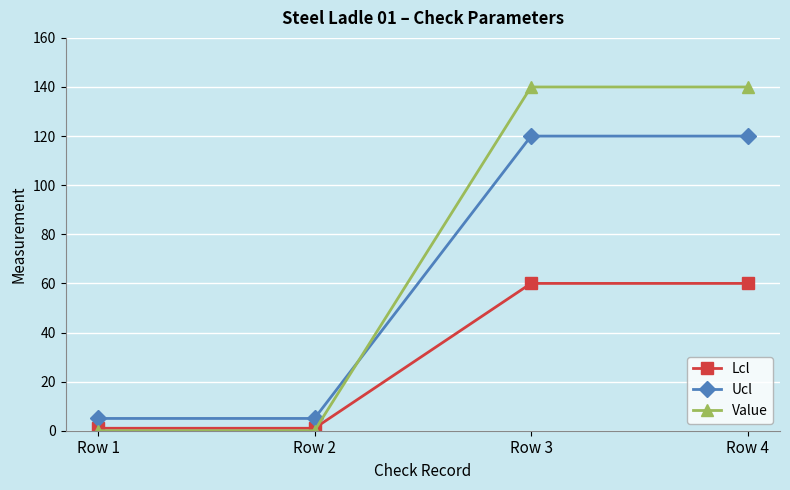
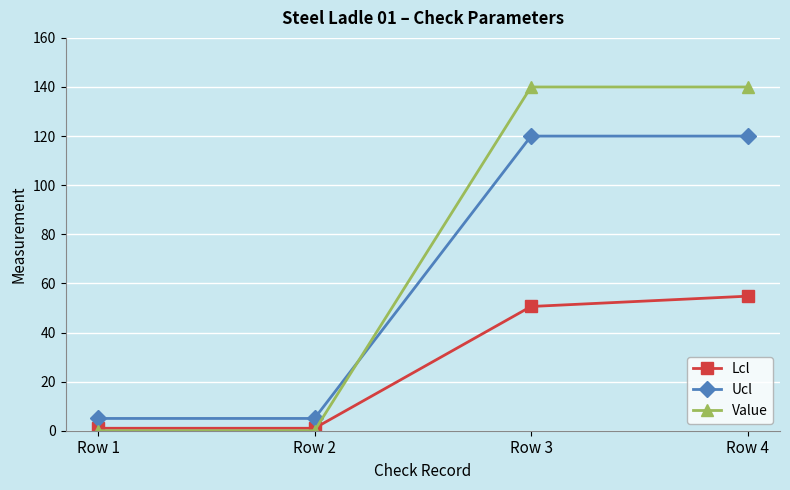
  {
    "Lcl": {
-     "Row 3": 60,
-     "Row 4": 60
+     "Row 3": 51,
+     "Row 4": 55
    },
    "Ucl": {
      "Row 1": 5,
      "Row 2": 5,
      "Row 3": 120,
      "Row 4": 120
    },
    "Value": {
      "Row 3": 140,
      "Row 4": 140
    }
  }
